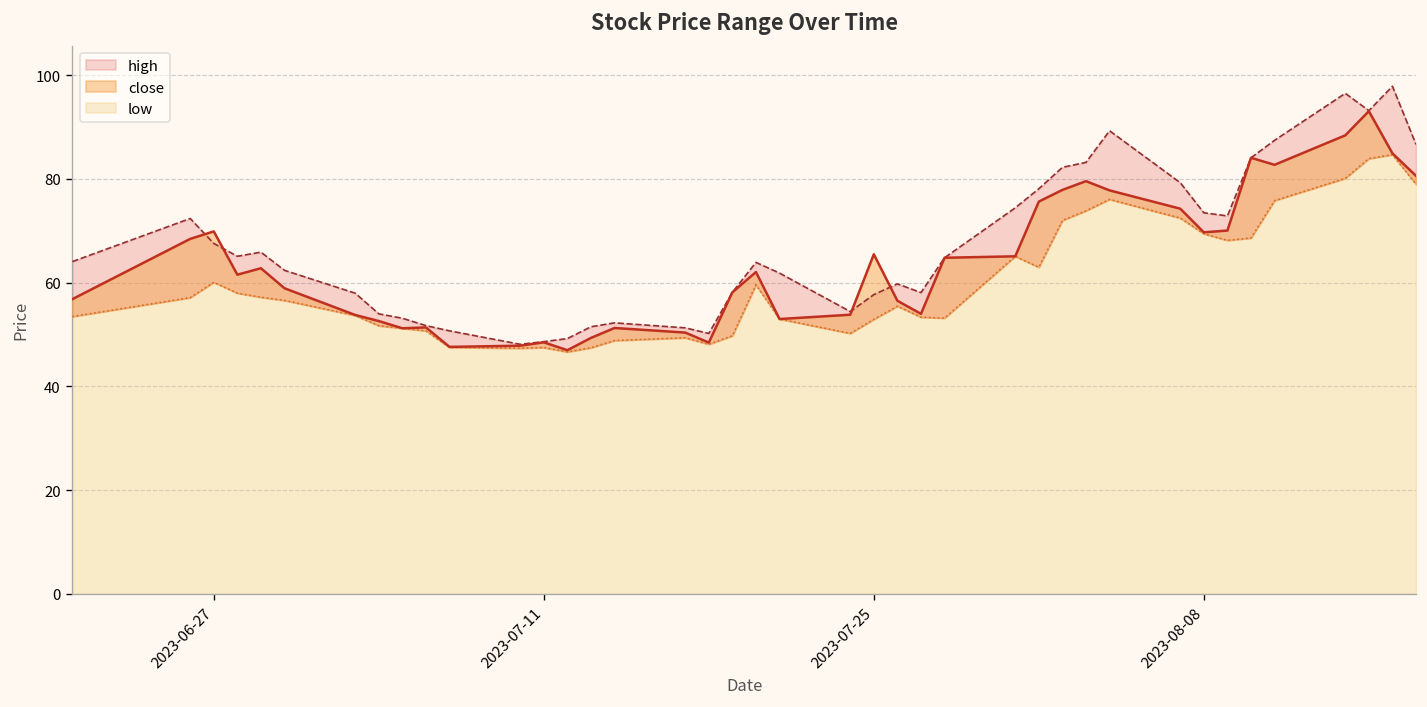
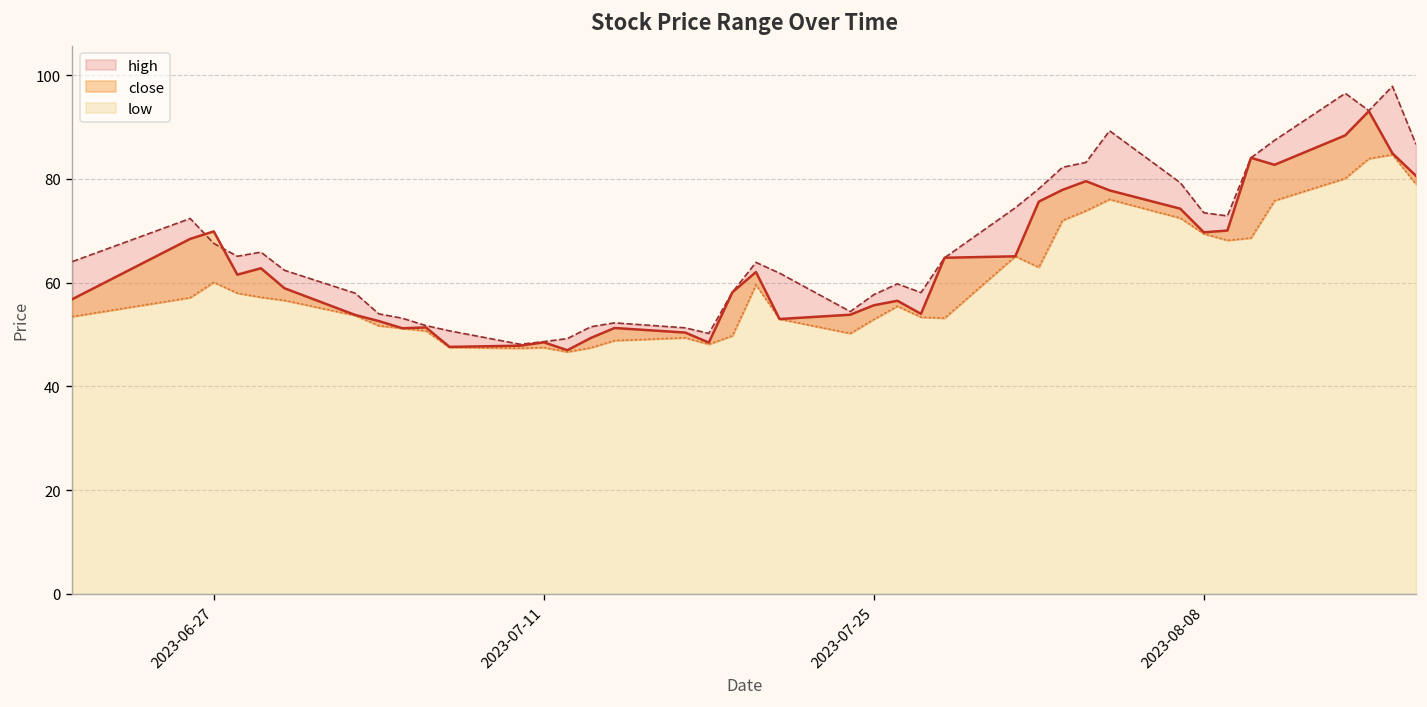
  {
    "close": {
      "2023-06-27": 70,
-     "2023-07-25": 65
+     "2023-07-25": 56
    }
  }
